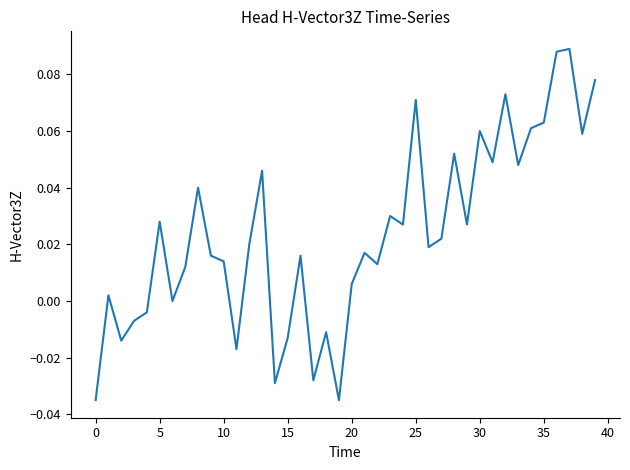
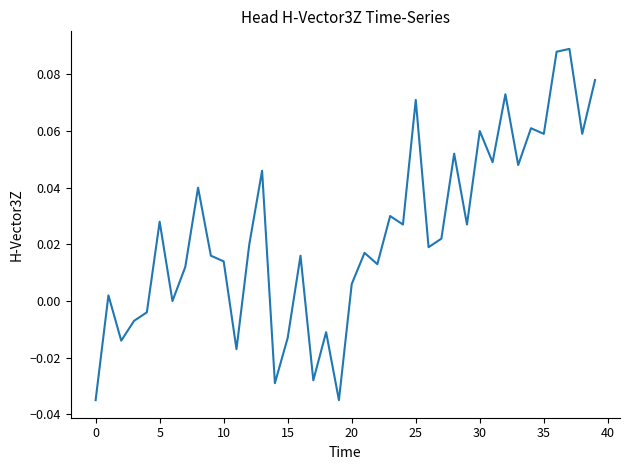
  {
    "0": -0.035,
    "5": 0.028,
    "10": 0.014,
    "15": -0.013,
    "20": 0.006,
    "25": 0.071,
    "30": 0.060,
-   "35": 0.063
+   "35": 0.059
  }
